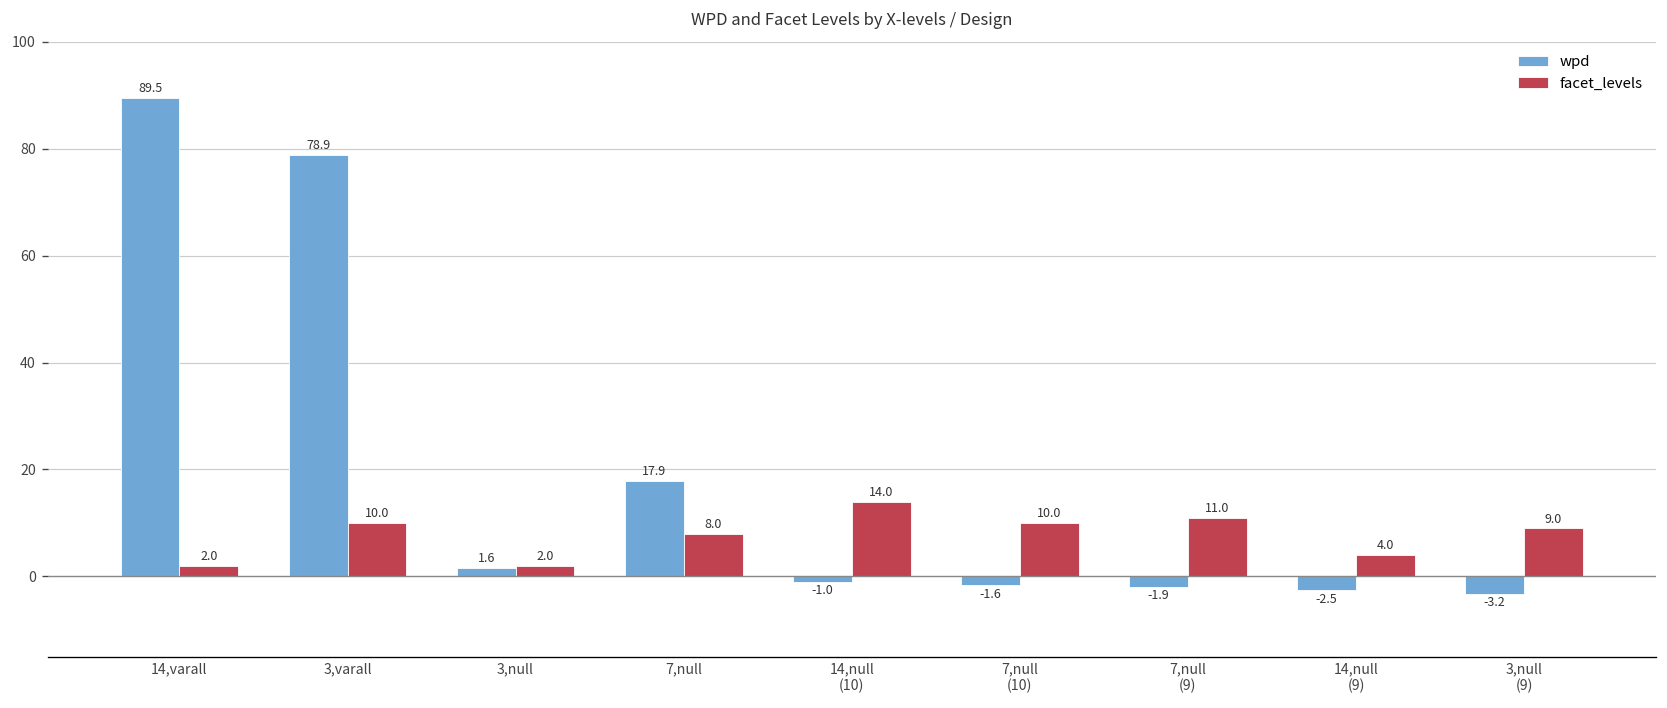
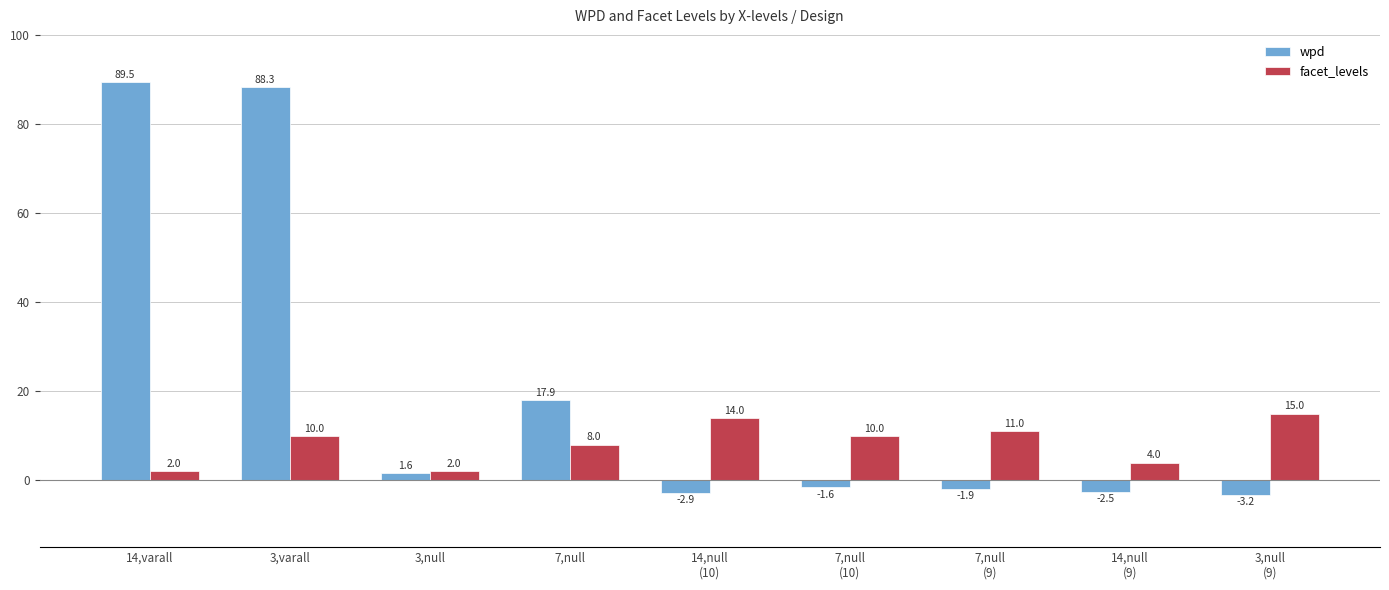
  {
    "wpd": {
      "14,varall": 89.5,
-     "3,varall": 78.9,
+     "3,varall": 88.3,
      "3,null": 1.6,
      "7,null": 17.9,
-     "14,null (10)": -1.0,
+     "14,null (10)": -2.9,
      "7,null (10)": -1.6,
      "7,null (9)": -1.9,
      "14,null (9)": -2.5,
      "3,null (9)": -3.2
    },
    "facet_levels": {
      "14,varall": 2.0,
      "3,varall": 10.0,
      "3,null": 2.0,
      "7,null": 8.0,
      "14,null (10)": 14.0,
      "7,null (10)": 10.0,
      "7,null (9)": 11.0,
      "14,null (9)": 4.0,
-     "3,null (9)": 9.0
+     "3,null (9)": 15.0
    }
  }
